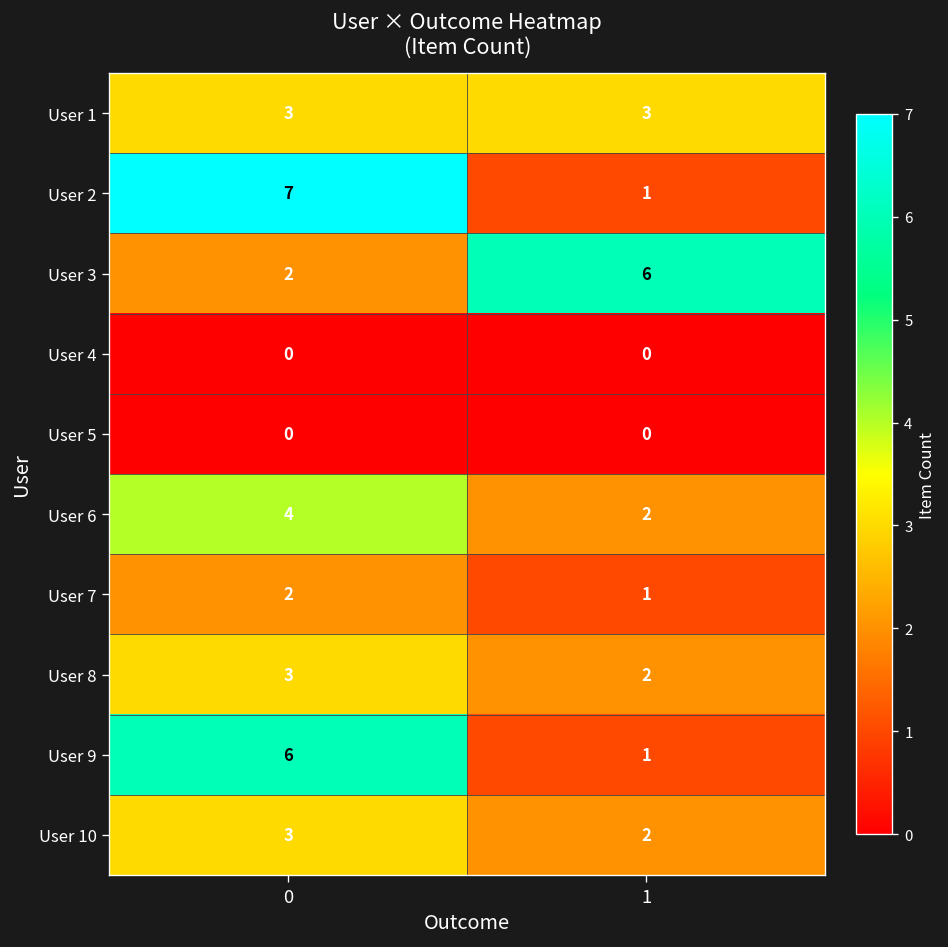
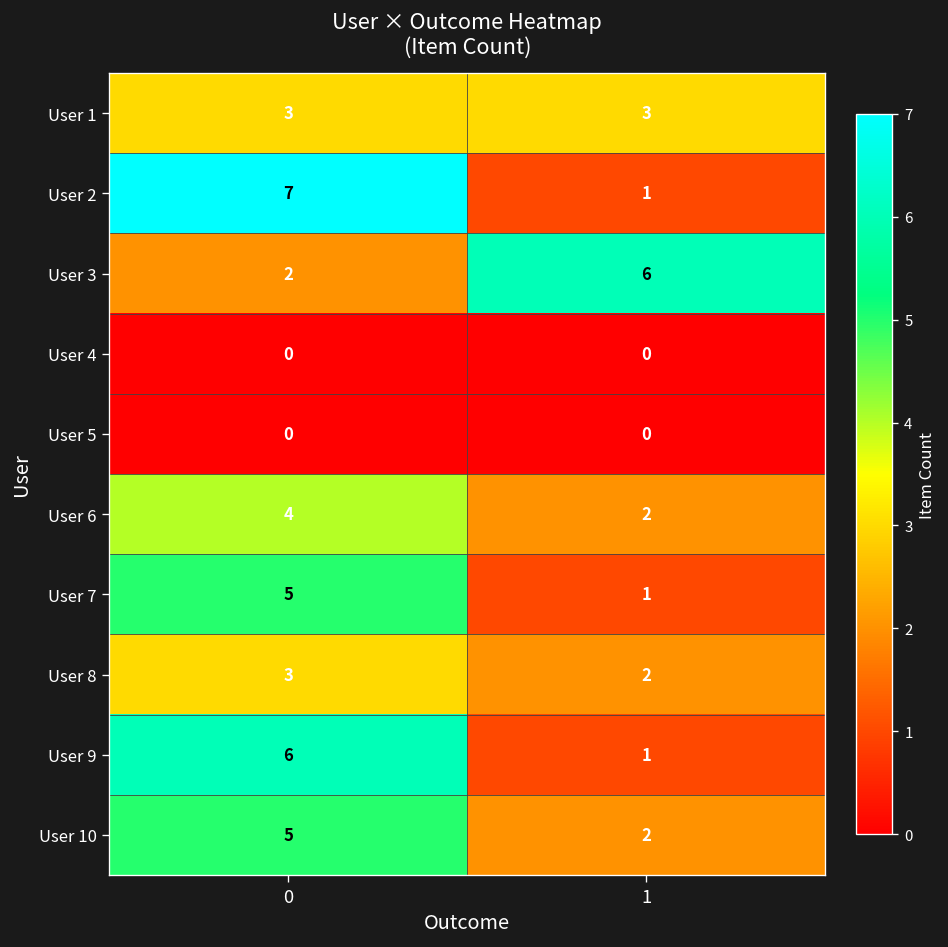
  {
    "User 1": {
      "0": 3,
      "1": 3
    },
    "User 2": {
      "0": 7,
      "1": 1
    },
    "User 3": {
      "0": 2,
      "1": 6
    },
    "User 4": {
      "0": 0,
      "1": 0
    },
    "User 5": {
      "0": 0,
      "1": 0
    },
    "User 6": {
      "0": 4,
      "1": 2
    },
    "User 7": {
-     "0": 2,
+     "0": 5,
      "1": 1
    },
    "User 8": {
      "0": 3,
      "1": 2
    },
    "User 9": {
      "0": 6,
      "1": 1
    },
    "User 10": {
-     "0": 3,
+     "0": 5,
      "1": 2
    }
  }
